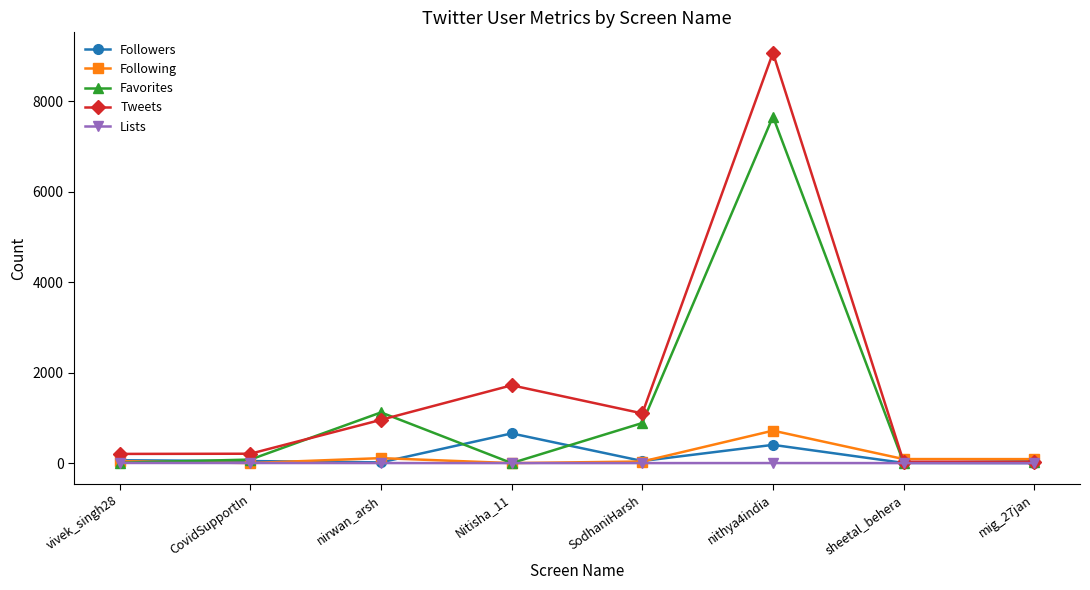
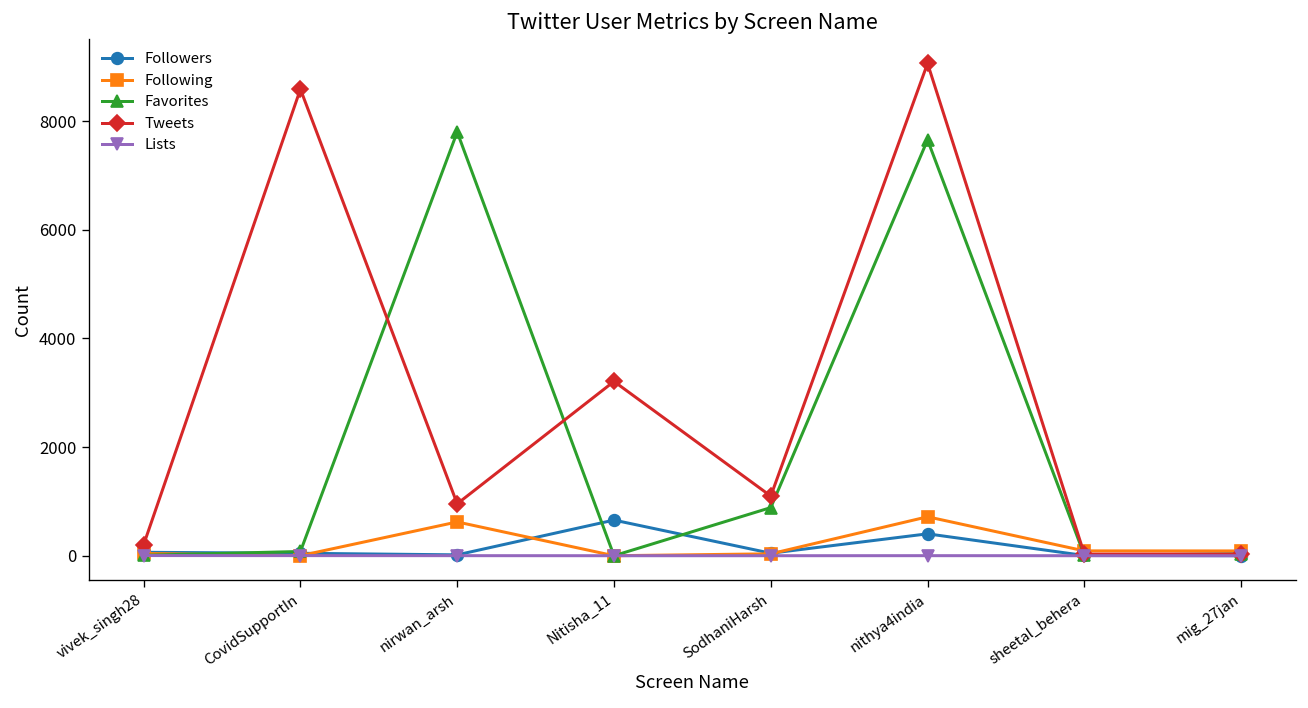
  {
    "Followers": {
      "Nitisha_11": 700,
      "nithya4india": 400
    },
    "Following": {
-     "nirwan_arsh": 100,
+     "nirwan_arsh": 600,
      "nithya4india": 700,
      "sheetal_behera": 100
    },
    "Favorites": {
-     "nirwan_arsh": 1100,
+     "nirwan_arsh": 7800,
      "SodhaniHarsh": 900,
      "nithya4india": 7700
    },
    "Tweets": {
      "vivek_singh28": 200,
-     "CovidSupportIn": 200,
+     "CovidSupportIn": 8600,
      "nirwan_arsh": 1000,
-     "Nitisha_11": 1700,
+     "Nitisha_11": 3200,
      "SodhaniHarsh": 1100,
      "nithya4india": 9100
    },
    "Lists": {
      "nithya4india": 0
    }
  }
